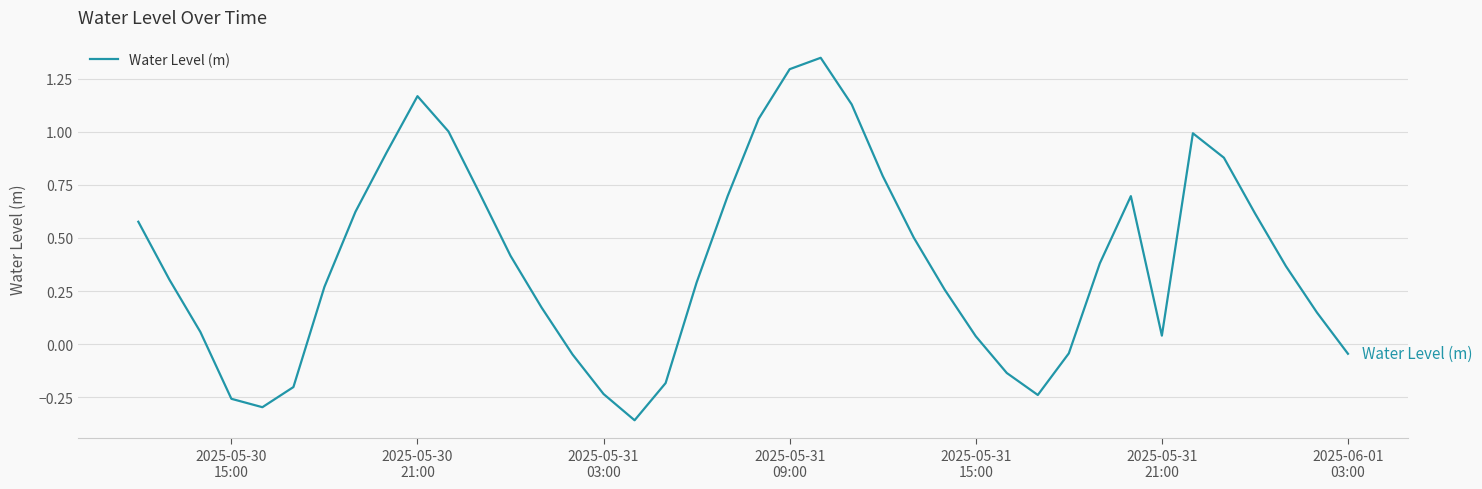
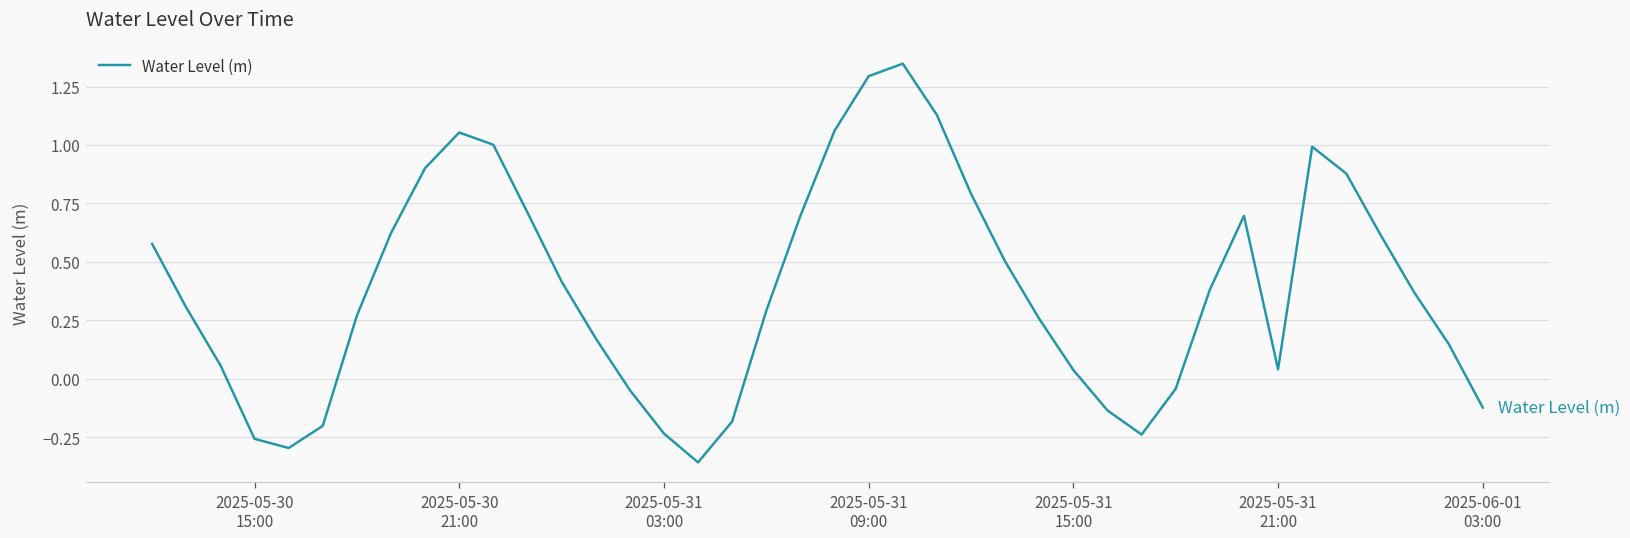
  {
    "2025-05-30 15:00": -0.26,
-   "2025-05-30 21:00": 1.17,
+   "2025-05-30 21:00": 1.05,
    "2025-05-31 03:00": -0.23,
    "2025-05-31 09:00": 1.29,
    "2025-05-31 15:00": 0.04,
    "2025-05-31 21:00": 0.04,
-   "2025-06-01 03:00": -0.04
+   "2025-06-01 03:00": -0.12
  }
